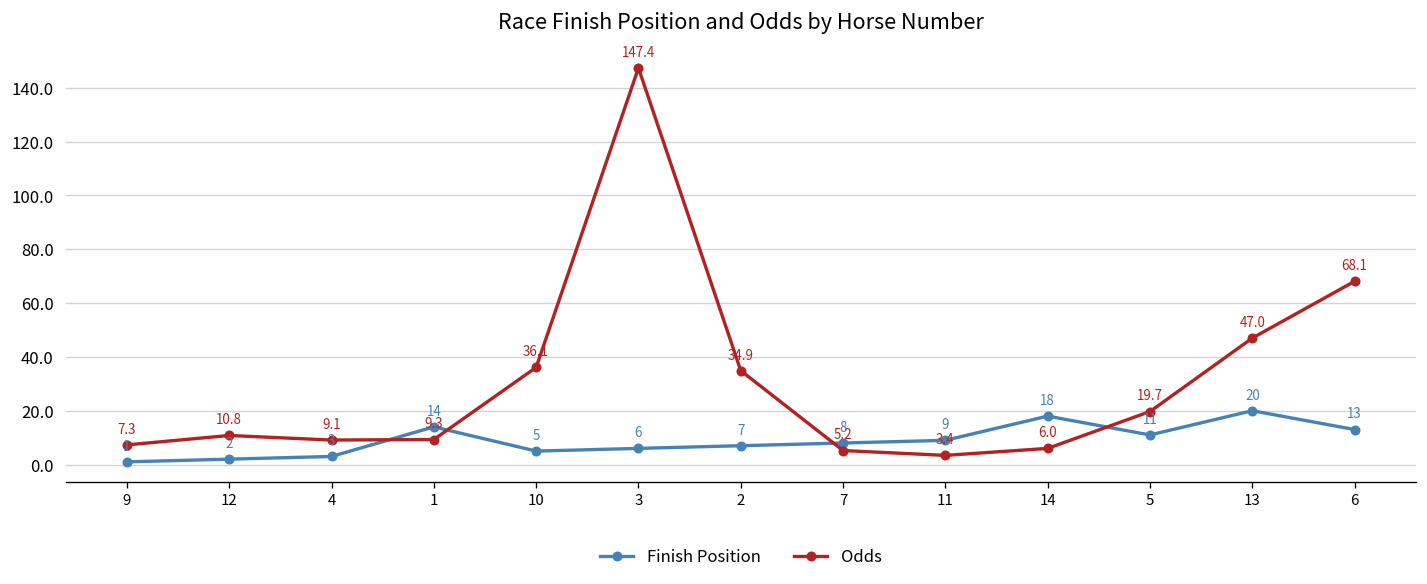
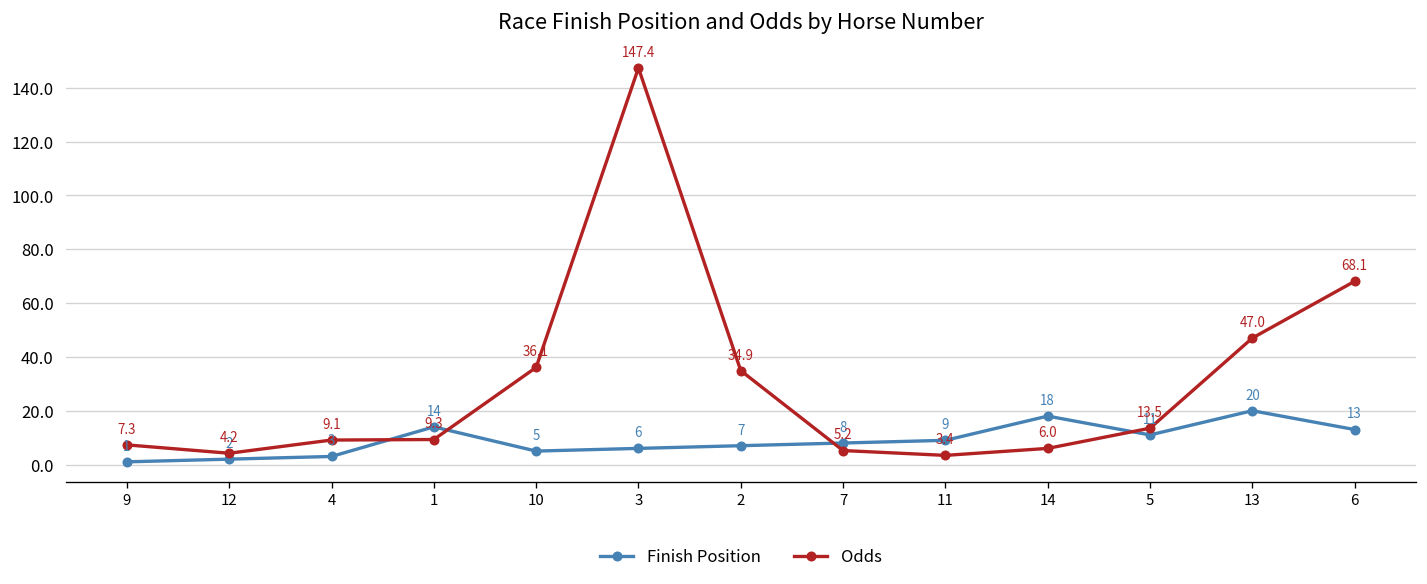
  {
    "Finish Position": {
      "1": 14,
      "10": 5,
      "3": 6,
      "2": 7,
      "11": 9,
      "14": 18,
      "13": 20,
      "6": 13
    },
    "Odds": {
      "9": 7.3,
-     "12": 10.8,
+     "12": 4.2,
      "4": 9.1,
      "10": 36.1,
      "3": 147.4,
      "2": 34.9,
      "14": 6.0,
-     "5": 19.7,
+     "5": 13.5,
      "13": 47.0,
      "6": 68.1
    }
  }
